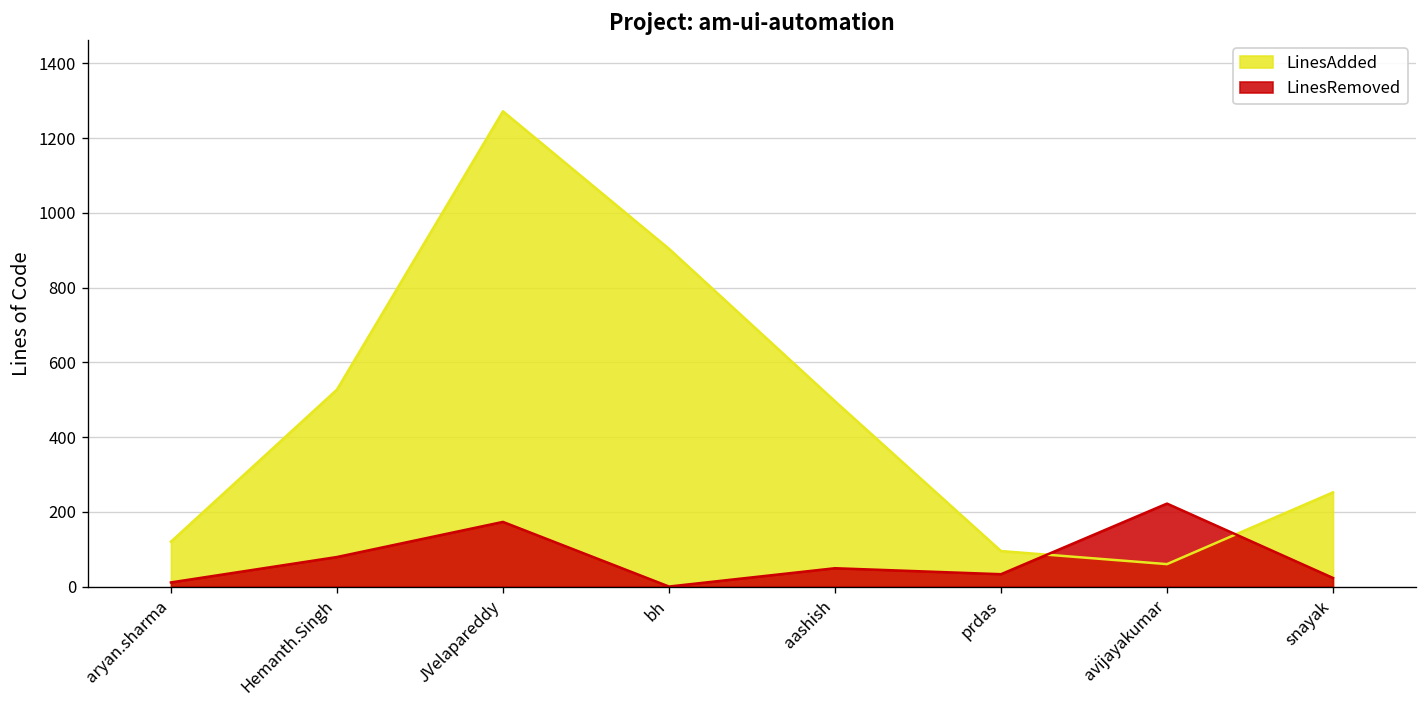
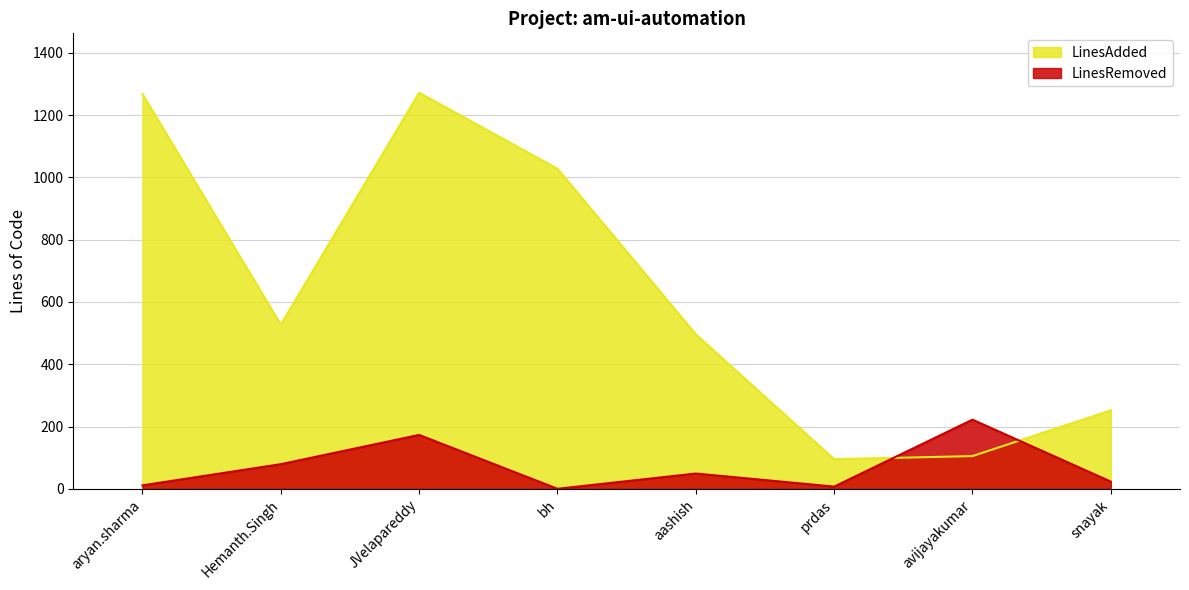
  {
    "LinesAdded": {
-     "aryan.sharma": 120,
+     "aryan.sharma": 1270,
      "Hemanth.Singh": 530,
      "JVelapareddy": 1270,
-     "bh": 900,
+     "bh": 1030,
      "aashish": 500,
      "prdas": 100,
-     "avijayakumar": 60,
+     "avijayakumar": 110,
      "snayak": 250
    },
    "LinesRemoved": {
      "aryan.sharma": 10,
      "Hemanth.Singh": 80,
      "JVelapareddy": 170,
      "bh": 0,
      "aashish": 50,
-     "prdas": 30,
+     "prdas": 10,
      "avijayakumar": 220,
      "snayak": 20
    }
  }
